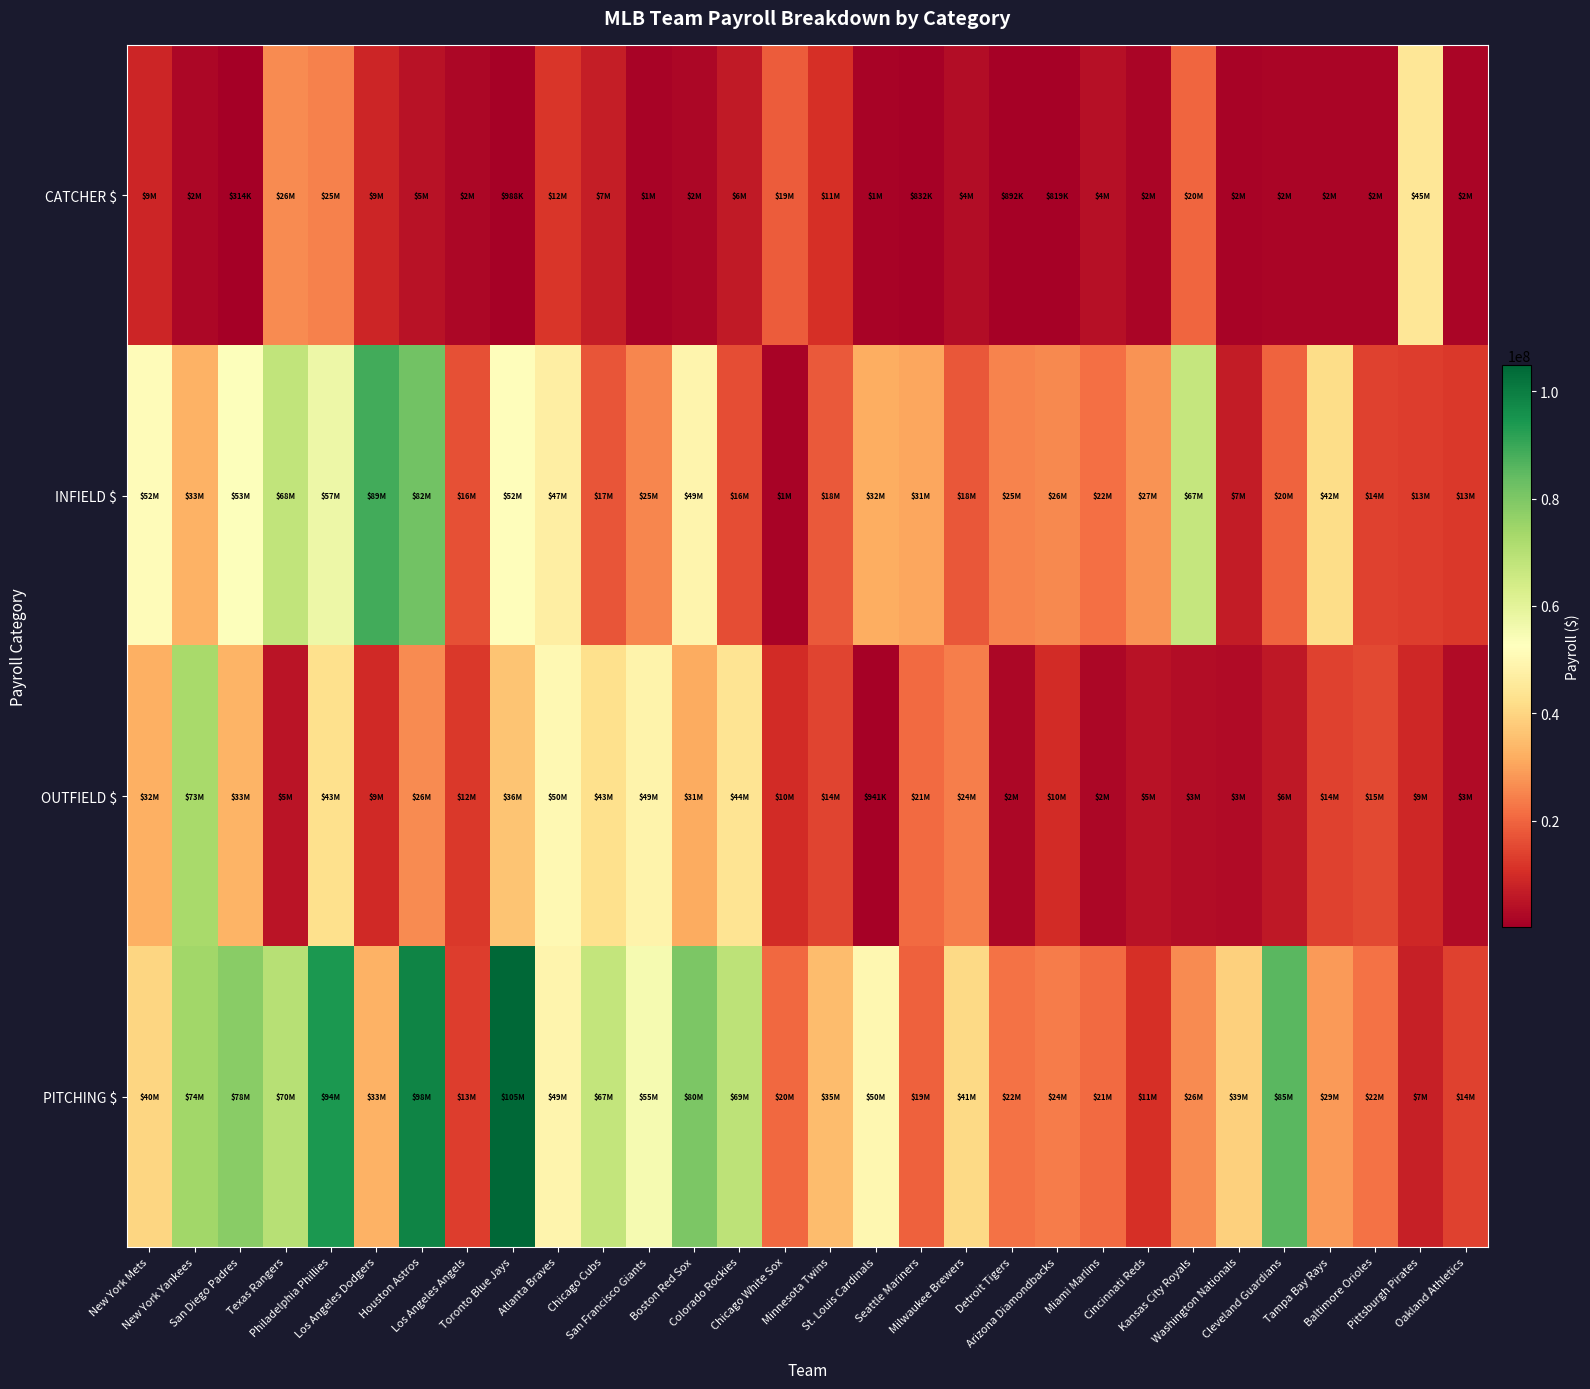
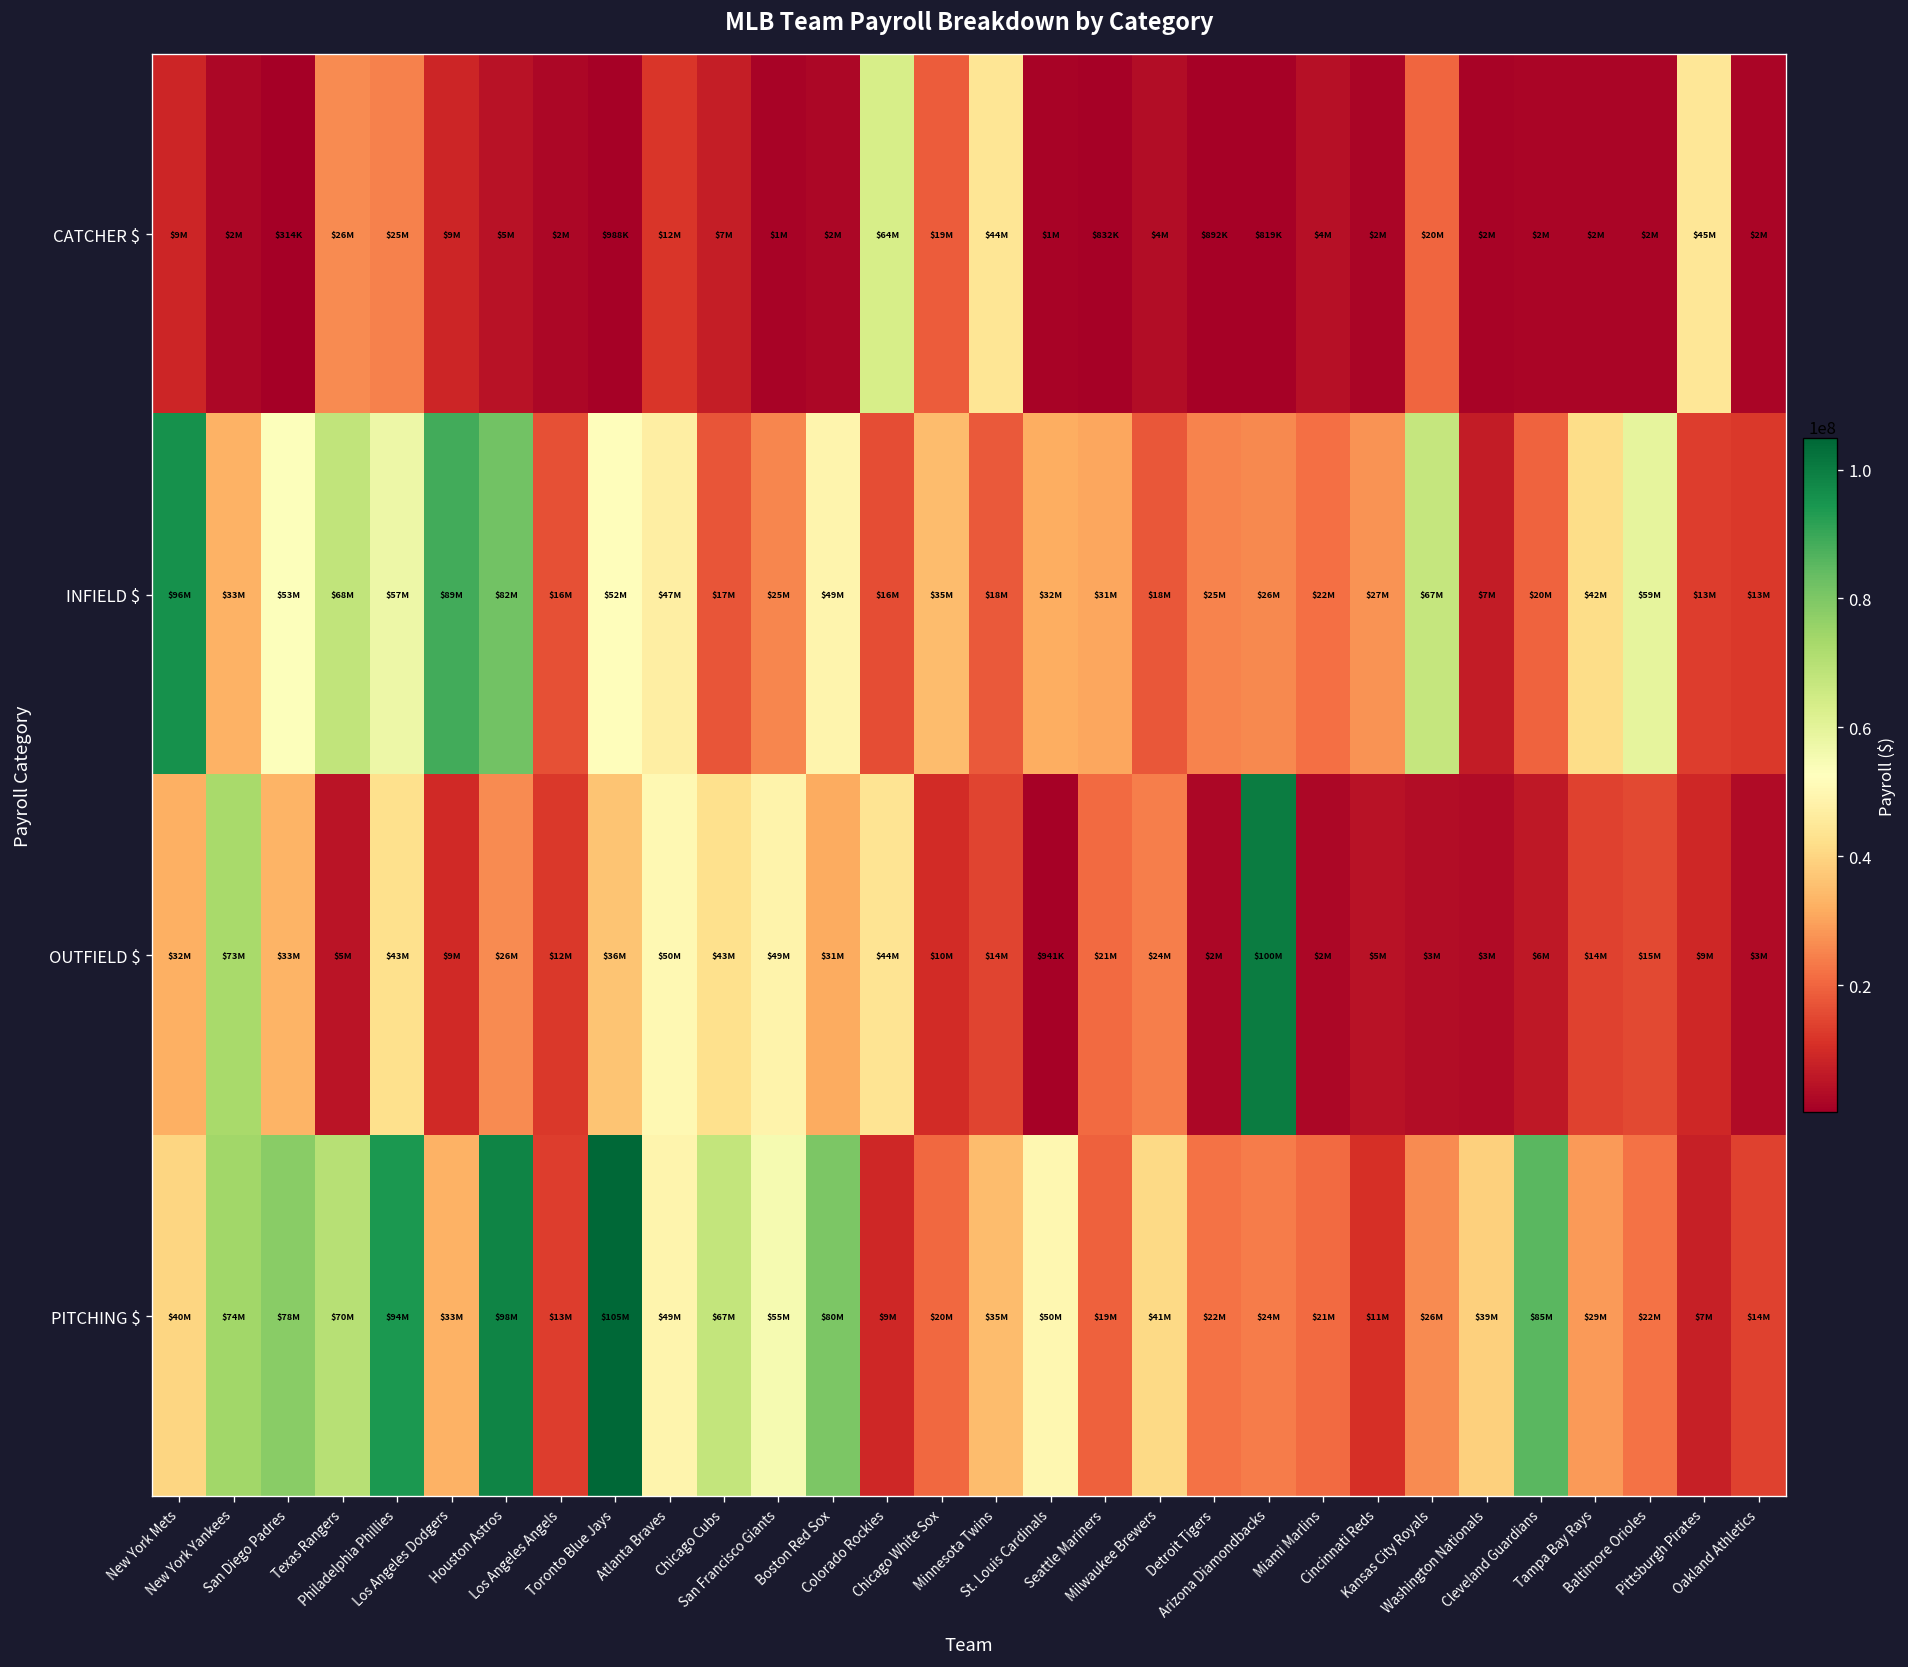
  {
    "CATCHER $": {
      "New York Mets": "$9M",
      "New York Yankees": "$2M",
      "San Diego Padres": "$314K",
      "Texas Rangers": "$26M",
      "Philadelphia Phillies": "$25M",
      "Los Angeles Dodgers": "$9M",
      "Houston Astros": "$5M",
      "Los Angeles Angels": "$2M",
      "Toronto Blue Jays": "$988K",
      "Atlanta Braves": "$12M",
      "Chicago Cubs": "$7M",
      "San Francisco Giants": "$1M",
      "Boston Red Sox": "$2M",
-     "Colorado Rockies": "$6M",
+     "Colorado Rockies": "$64M",
      "Chicago White Sox": "$19M",
-     "Minnesota Twins": "$11M",
+     "Minnesota Twins": "$44M",
      "St. Louis Cardinals": "$1M",
      "Seattle Mariners": "$832K",
      "Milwaukee Brewers": "$4M",
      "Detroit Tigers": "$892K",
      "Arizona Diamondbacks": "$819K",
      "Miami Marlins": "$4M",
      "Cincinnati Reds": "$2M",
      "Kansas City Royals": "$20M",
      "Washington Nationals": "$2M",
      "Cleveland Guardians": "$2M",
      "Tampa Bay Rays": "$2M",
      "Baltimore Orioles": "$2M",
      "Pittsburgh Pirates": "$45M",
      "Oakland Athletics": "$2M"
    },
    "INFIELD $": {
-     "New York Mets": "$52M",
+     "New York Mets": "$96M",
      "New York Yankees": "$33M",
      "San Diego Padres": "$53M",
      "Texas Rangers": "$68M",
      "Philadelphia Phillies": "$57M",
      "Los Angeles Dodgers": "$89M",
      "Houston Astros": "$82M",
      "Los Angeles Angels": "$16M",
      "Toronto Blue Jays": "$52M",
      "Atlanta Braves": "$47M",
      "Chicago Cubs": "$17M",
      "San Francisco Giants": "$25M",
      "Boston Red Sox": "$49M",
      "Colorado Rockies": "$16M",
-     "Chicago White Sox": "$1M",
+     "Chicago White Sox": "$35M",
      "Minnesota Twins": "$18M",
      "St. Louis Cardinals": "$32M",
      "Seattle Mariners": "$31M",
      "Milwaukee Brewers": "$18M",
      "Detroit Tigers": "$25M",
      "Arizona Diamondbacks": "$26M",
      "Miami Marlins": "$22M",
      "Cincinnati Reds": "$27M",
      "Kansas City Royals": "$67M",
      "Washington Nationals": "$7M",
      "Cleveland Guardians": "$20M",
      "Tampa Bay Rays": "$42M",
-     "Baltimore Orioles": "$14M",
+     "Baltimore Orioles": "$59M",
      "Pittsburgh Pirates": "$13M",
      "Oakland Athletics": "$13M"
    },
    "OUTFIELD $": {
      "New York Mets": "$32M",
      "New York Yankees": "$73M",
      "San Diego Padres": "$33M",
      "Texas Rangers": "$5M",
      "Philadelphia Phillies": "$43M",
      "Los Angeles Dodgers": "$9M",
      "Houston Astros": "$26M",
      "Los Angeles Angels": "$12M",
      "Toronto Blue Jays": "$36M",
      "Atlanta Braves": "$50M",
      "Chicago Cubs": "$43M",
      "San Francisco Giants": "$49M",
      "Boston Red Sox": "$31M",
      "Colorado Rockies": "$44M",
      "Chicago White Sox": "$10M",
      "Minnesota Twins": "$14M",
      "St. Louis Cardinals": "$941K",
      "Seattle Mariners": "$21M",
      "Milwaukee Brewers": "$24M",
      "Detroit Tigers": "$2M",
-     "Arizona Diamondbacks": "$10M",
+     "Arizona Diamondbacks": "$100M",
      "Miami Marlins": "$2M",
      "Cincinnati Reds": "$5M",
      "Kansas City Royals": "$3M",
      "Washington Nationals": "$3M",
      "Cleveland Guardians": "$6M",
      "Tampa Bay Rays": "$14M",
      "Baltimore Orioles": "$15M",
      "Pittsburgh Pirates": "$9M",
      "Oakland Athletics": "$3M"
    },
    "PITCHING $": {
      "New York Mets": "$40M",
      "New York Yankees": "$74M",
      "San Diego Padres": "$78M",
      "Texas Rangers": "$70M",
      "Philadelphia Phillies": "$94M",
      "Los Angeles Dodgers": "$33M",
      "Houston Astros": "$98M",
      "Los Angeles Angels": "$13M",
      "Toronto Blue Jays": "$105M",
      "Atlanta Braves": "$49M",
      "Chicago Cubs": "$67M",
      "San Francisco Giants": "$55M",
      "Boston Red Sox": "$80M",
-     "Colorado Rockies": "$69M",
+     "Colorado Rockies": "$9M",
      "Chicago White Sox": "$20M",
      "Minnesota Twins": "$35M",
      "St. Louis Cardinals": "$50M",
      "Seattle Mariners": "$19M",
      "Milwaukee Brewers": "$41M",
      "Detroit Tigers": "$22M",
      "Arizona Diamondbacks": "$24M",
      "Miami Marlins": "$21M",
      "Cincinnati Reds": "$11M",
      "Kansas City Royals": "$26M",
      "Washington Nationals": "$39M",
      "Cleveland Guardians": "$85M",
      "Tampa Bay Rays": "$29M",
      "Baltimore Orioles": "$22M",
      "Pittsburgh Pirates": "$7M",
      "Oakland Athletics": "$14M"
    }
  }
